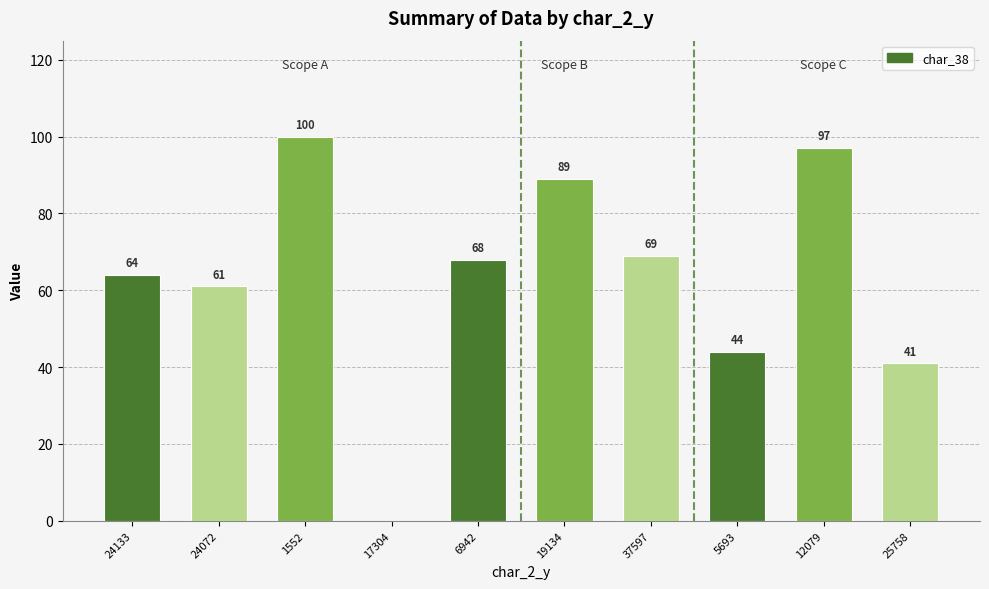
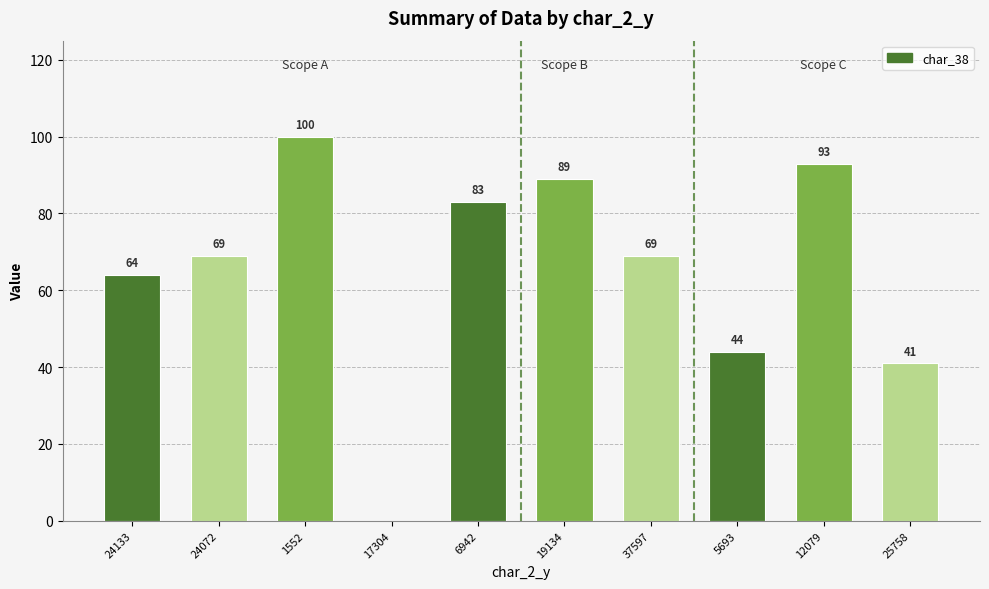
  {
    "24133": 64,
-   "24072": 61,
+   "24072": 69,
    "1552": 100,
-   "6942": 68,
+   "6942": 83,
    "19134": 89,
    "37597": 69,
    "5693": 44,
-   "12079": 97,
+   "12079": 93,
    "25758": 41
  }
